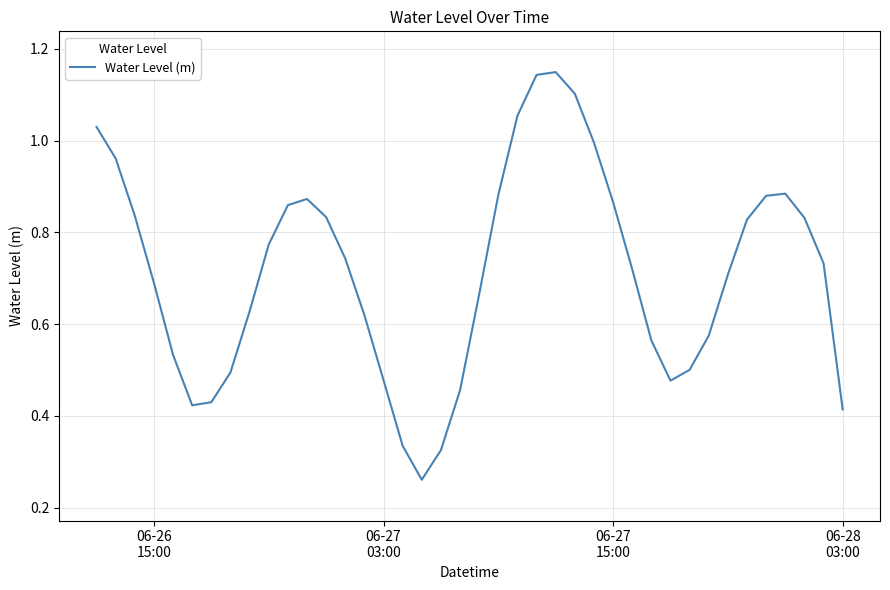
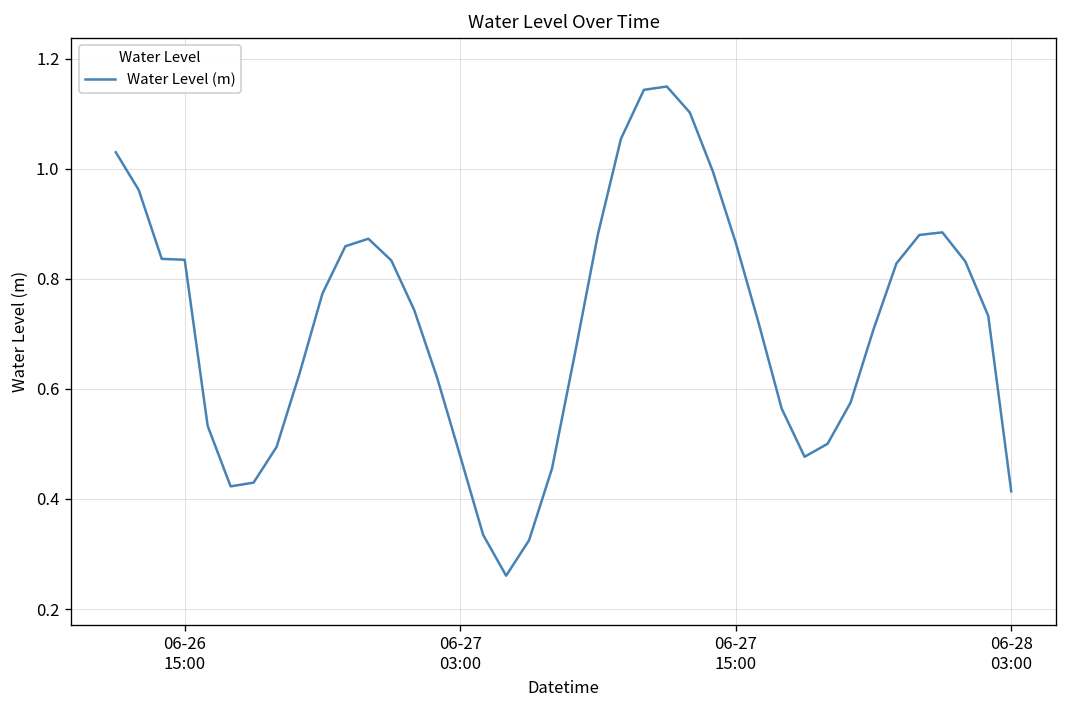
  {
-   "06-26 15:00": 0.69,
+   "06-26 15:00": 0.83,
    "06-27 03:00": 0.48,
    "06-27 15:00": 0.87,
    "06-28 03:00": 0.41
  }
